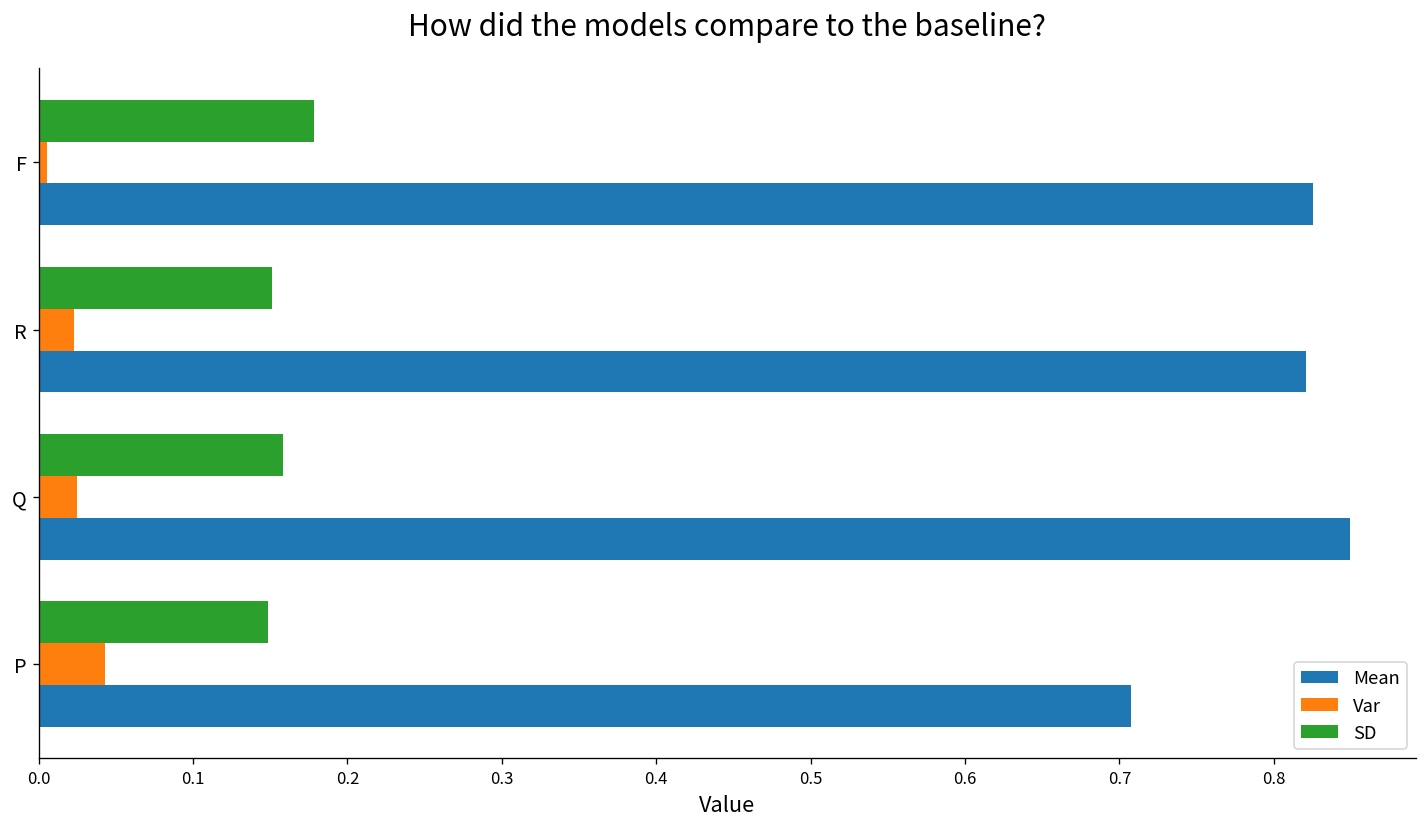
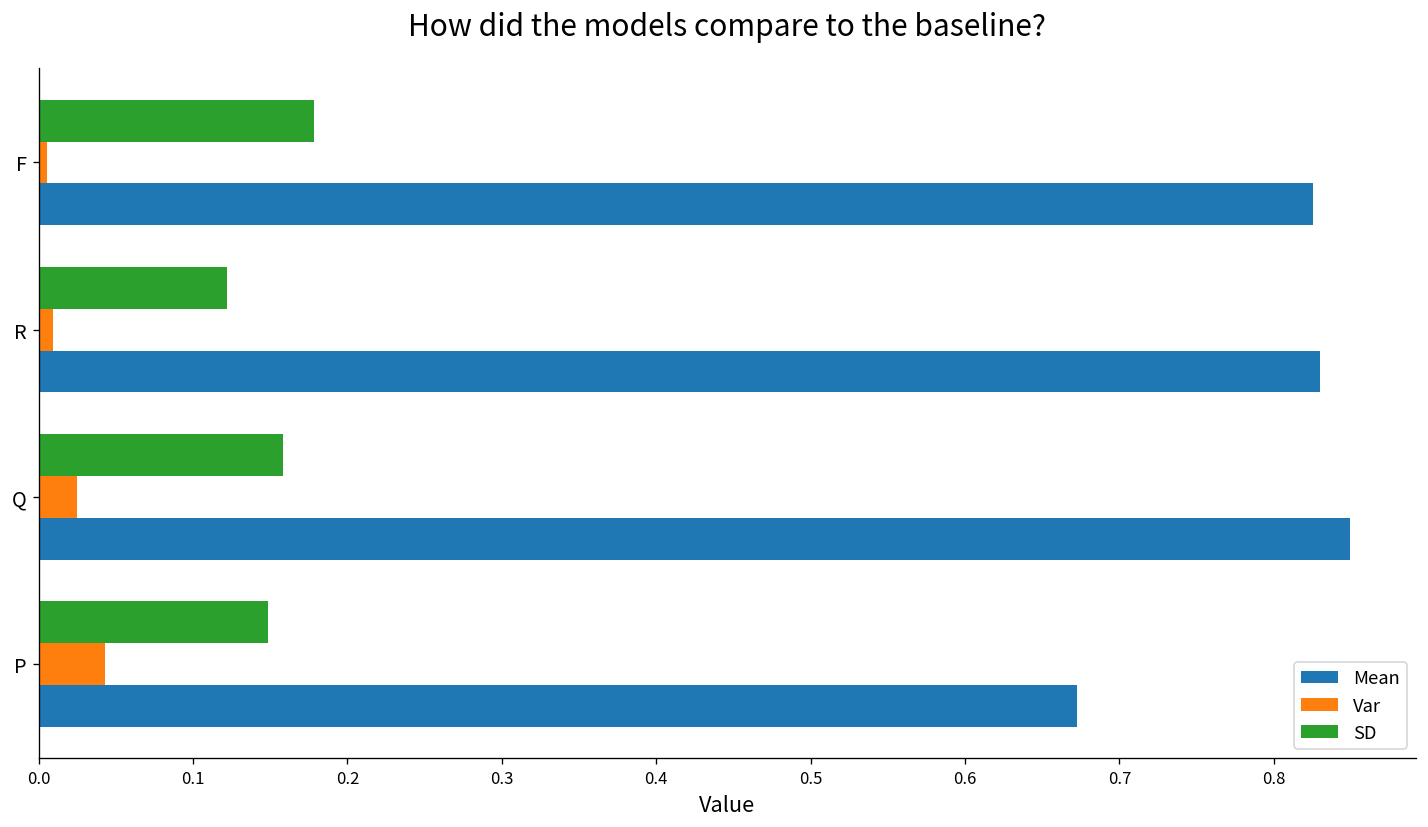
  {
    "Mean": {
      "F": 0.825,
-     "R": 0.821,
+     "R": 0.830,
      "Q": 0.850,
-     "P": 0.708
+     "P": 0.672
    },
    "Var": {
      "F": 0.006,
-     "R": 0.023,
+     "R": 0.009,
      "Q": 0.025,
      "P": 0.043
    },
    "SD": {
      "F": 0.179,
-     "R": 0.151,
+     "R": 0.122,
      "Q": 0.158,
      "P": 0.149
    }
  }
